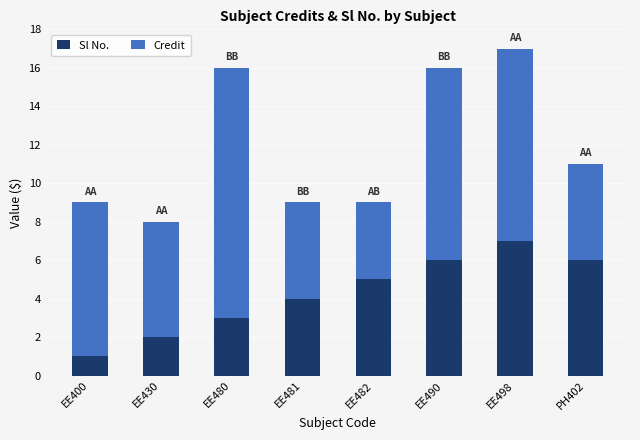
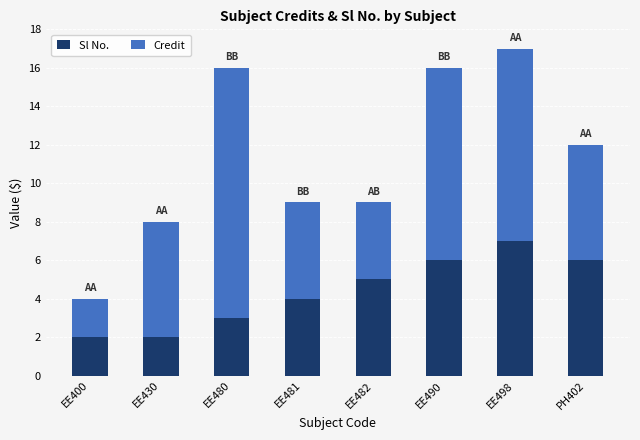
  {
    "Sl No.": {
-     "EE400": 1,
+     "EE400": 2,
      "EE430": 2,
      "EE480": 3,
      "EE481": 4,
      "EE482": 5,
      "EE490": 6,
      "EE498": 7,
      "PH402": 6
    },
    "Credit": {
-     "EE400": 8,
+     "EE400": 2,
      "EE430": 6,
      "EE480": 13,
      "EE481": 5,
      "EE482": 4,
      "EE490": 10,
      "EE498": 10,
-     "PH402": 5
+     "PH402": 6
    }
  }
